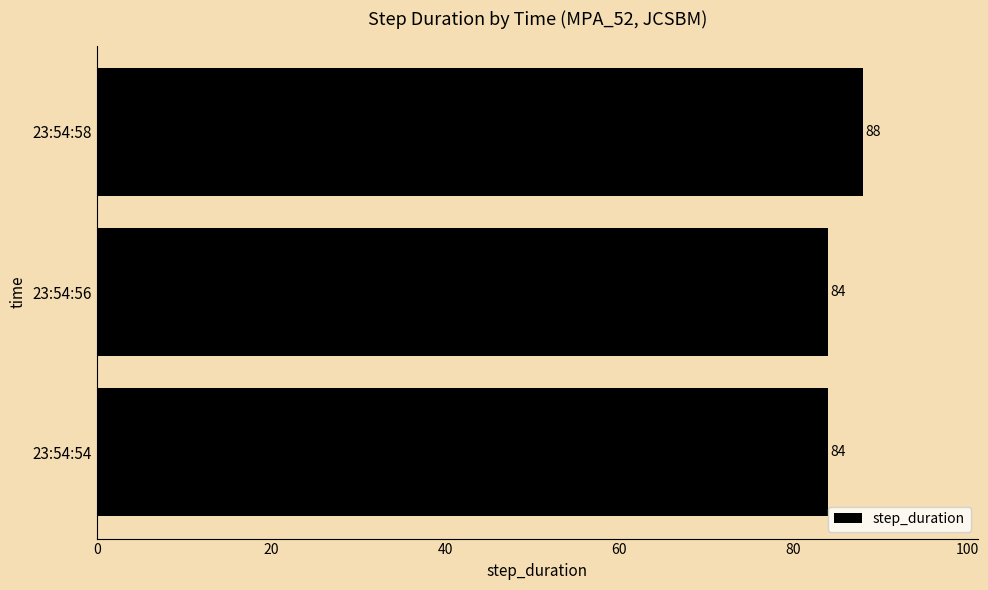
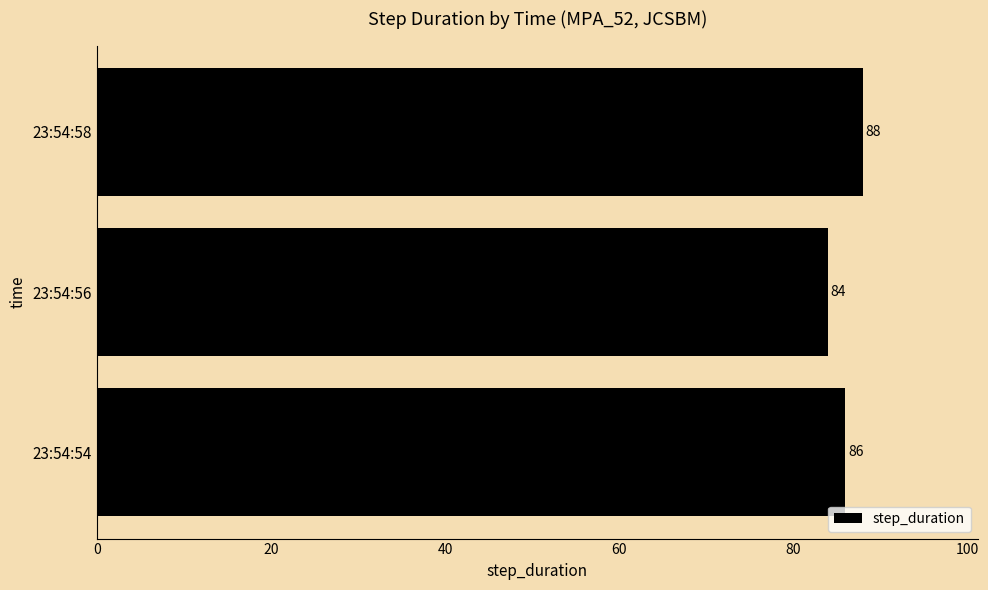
  {
    "23:54:58": 88,
    "23:54:56": 84,
-   "23:54:54": 84
+   "23:54:54": 86
  }
